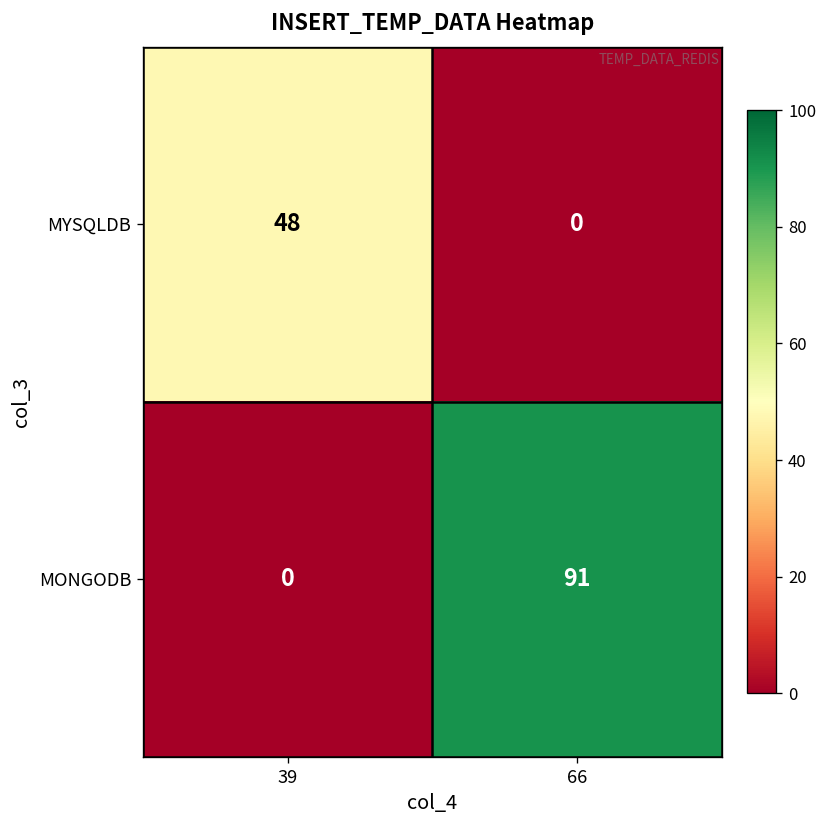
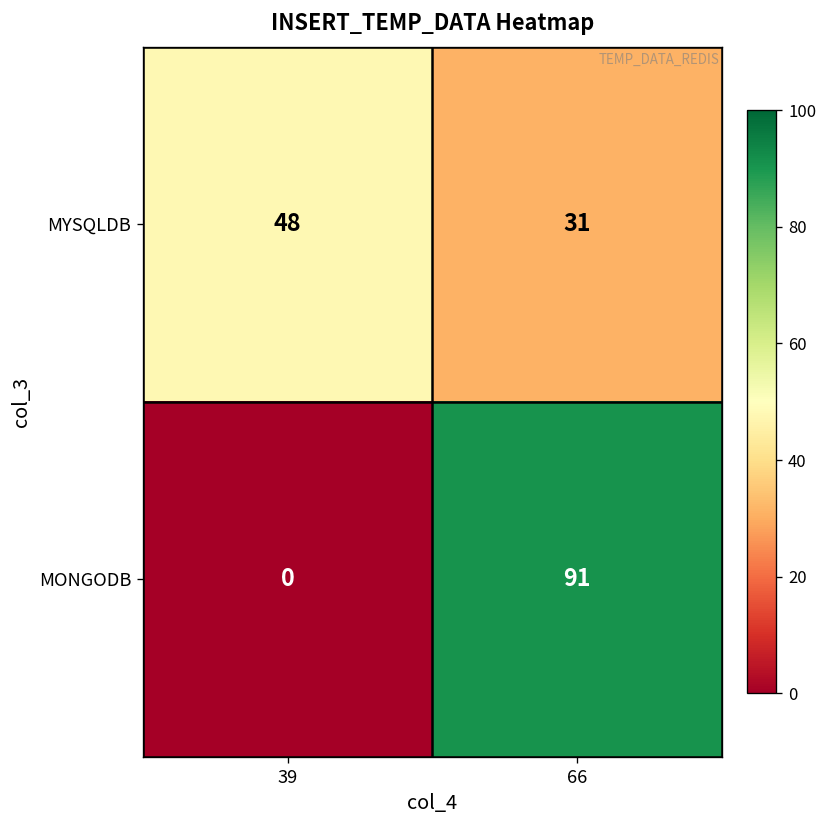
  {
    "MYSQLDB": {
      "39": 48,
-     "66": 0
+     "66": 31
    },
    "MONGODB": {
      "39": 0,
      "66": 91
    }
  }
